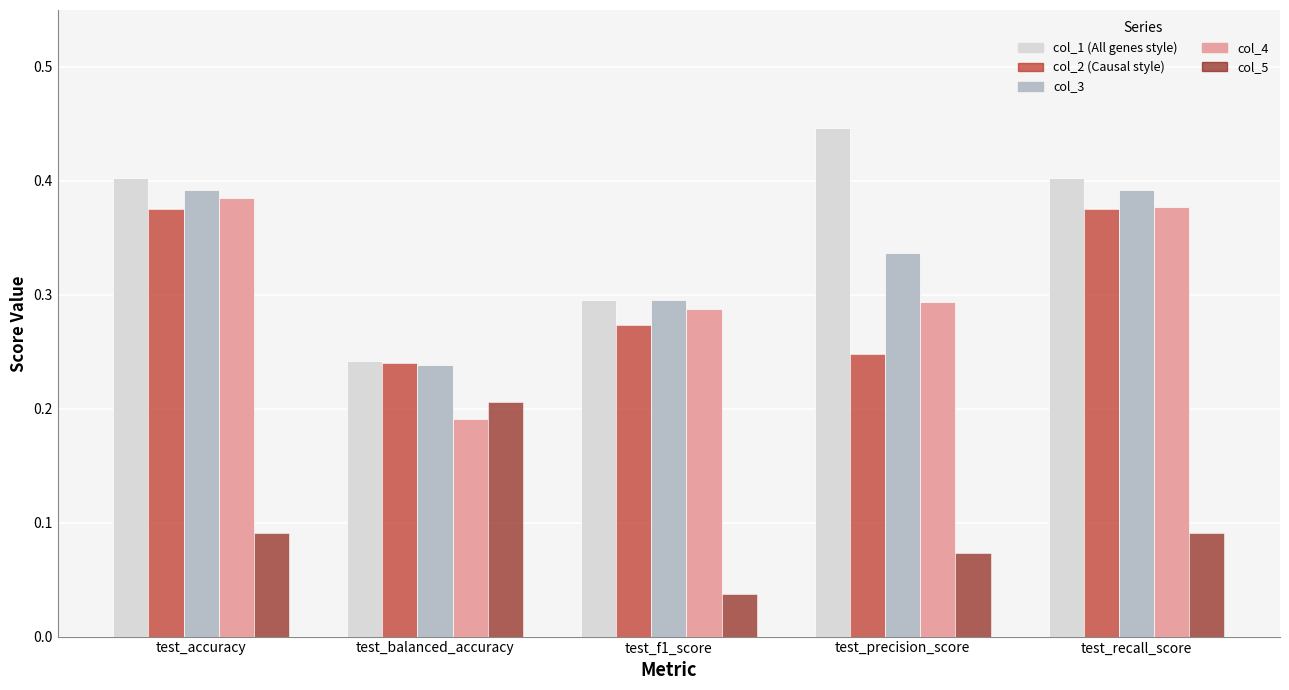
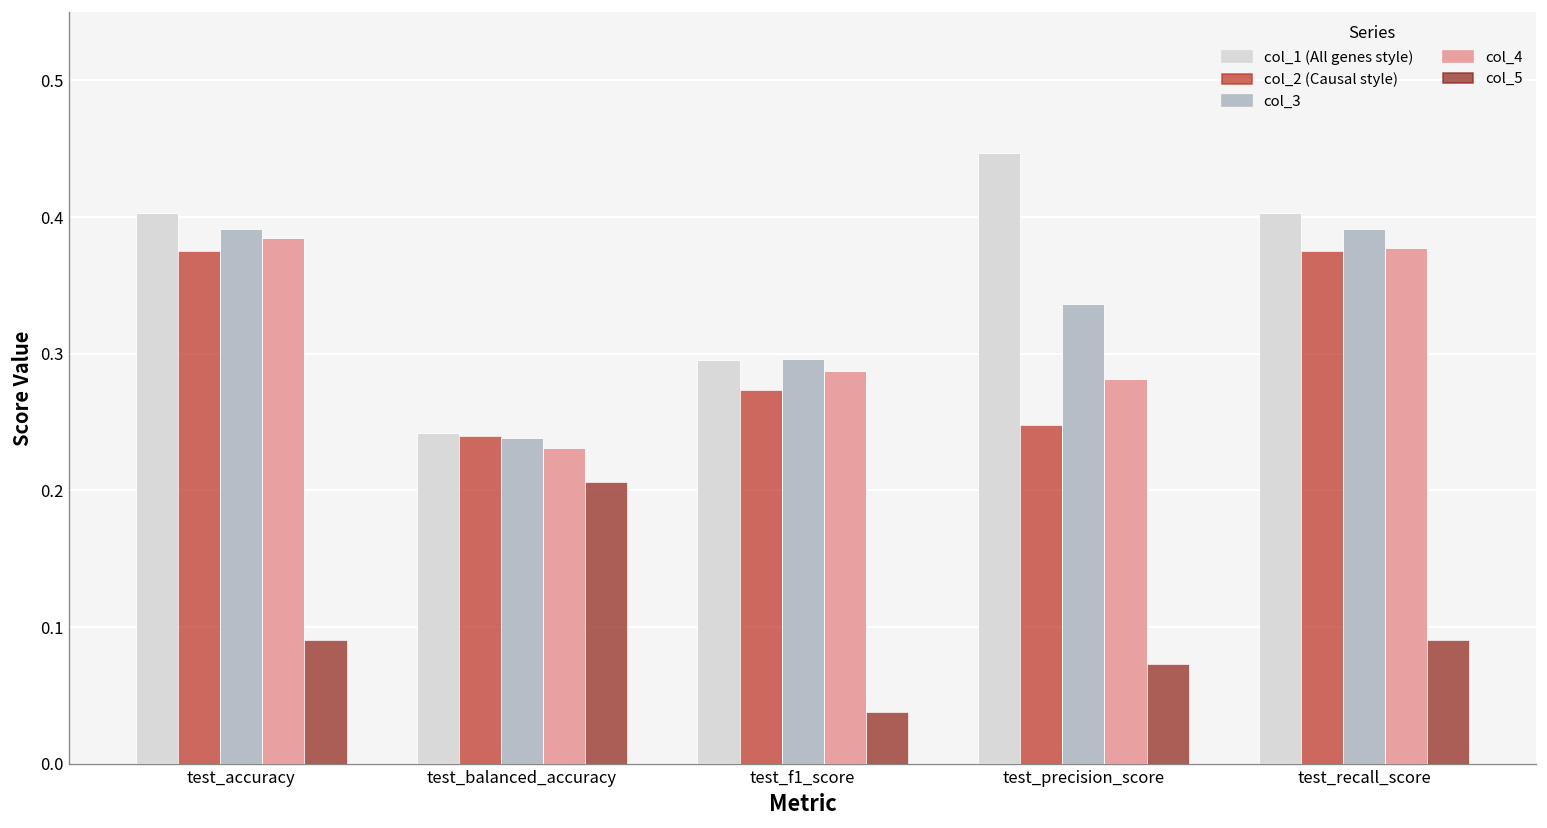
  {
    "col_4": {
      "test_accuracy": 0.385,
-     "test_balanced_accuracy": 0.191,
+     "test_balanced_accuracy": 0.231,
      "test_f1_score": 0.287,
-     "test_precision_score": 0.294,
+     "test_precision_score": 0.282,
      "test_recall_score": 0.377
    }
  }
